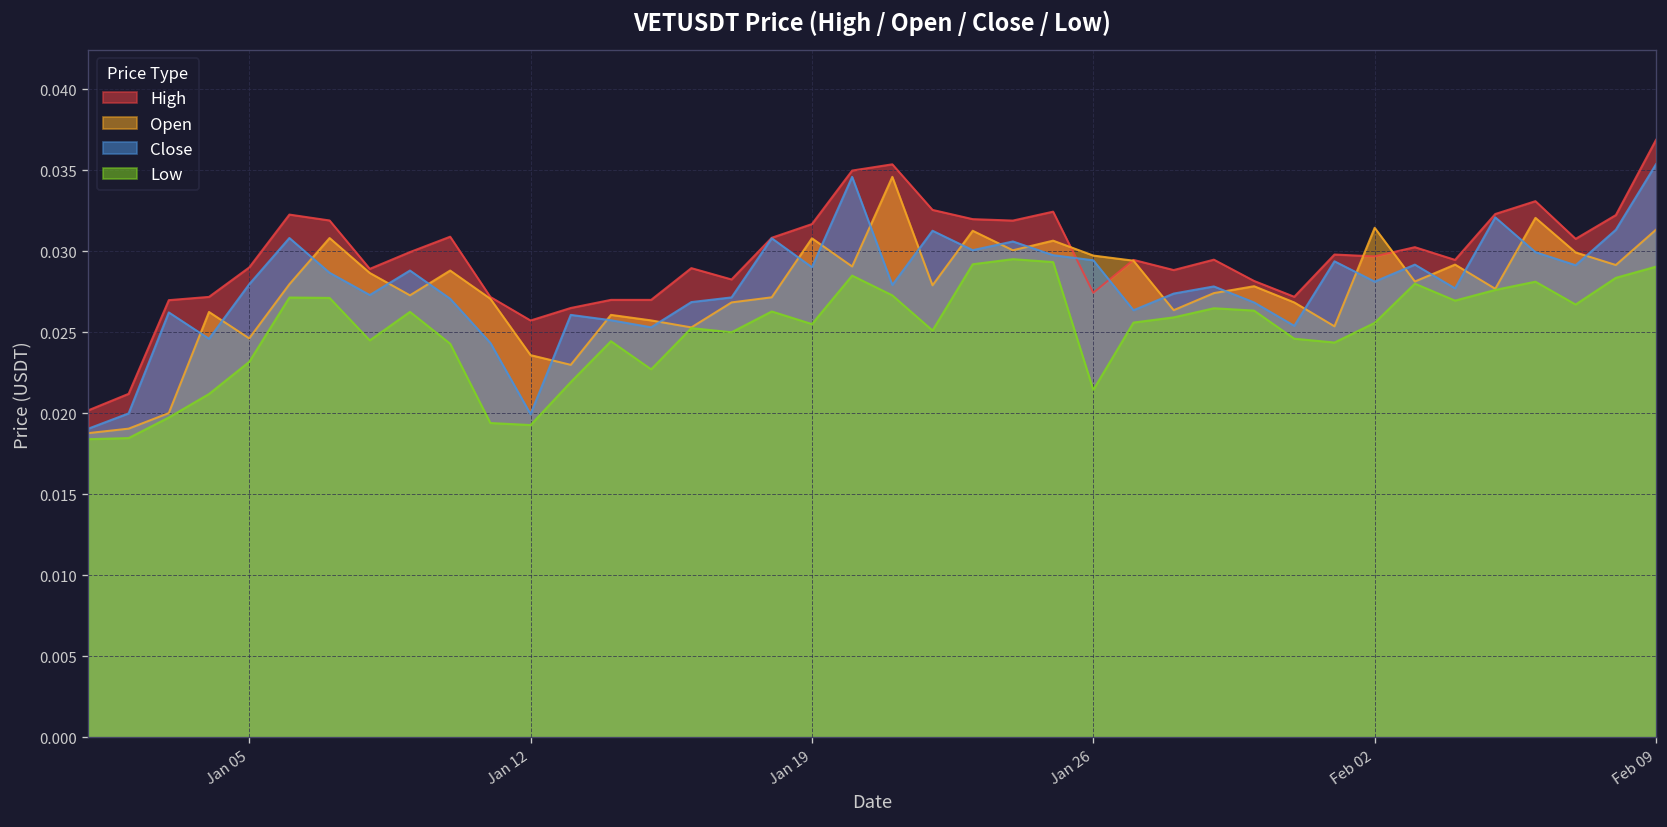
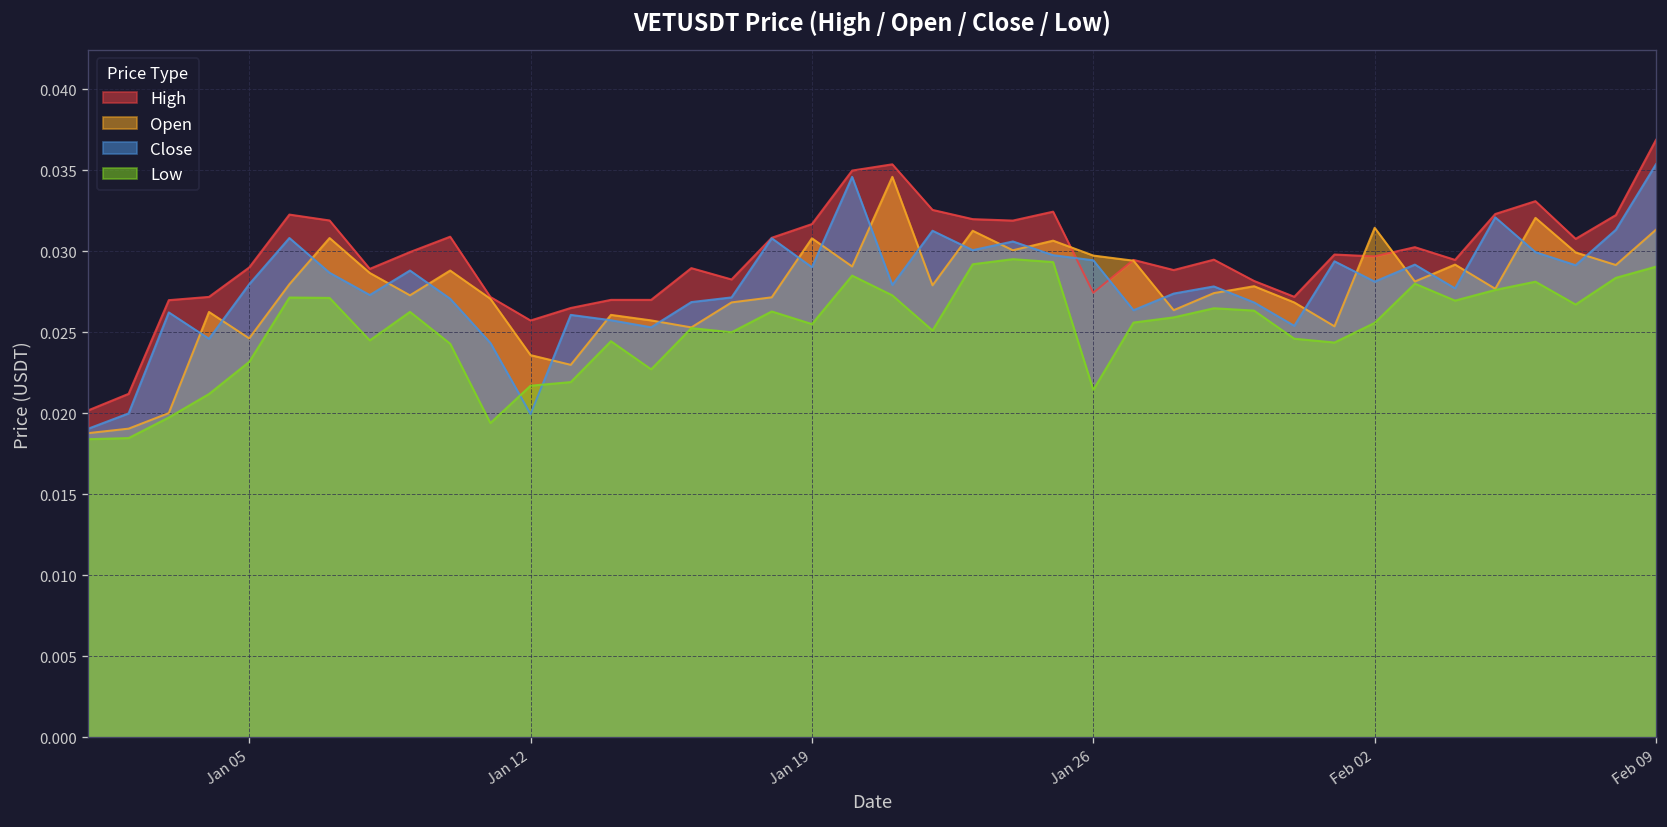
  {
    "High": {
      "Jan 05": 0.0290,
      "Jan 12": 0.0257,
      "Jan 19": 0.0317,
      "Jan 26": 0.0274,
      "Feb 02": 0.0297,
      "Feb 09": 0.0369
    },
    "Open": {
      "Jan 05": 0.0246,
      "Jan 12": 0.0236,
      "Jan 19": 0.0308,
      "Jan 26": 0.0297,
      "Feb 02": 0.0315,
      "Feb 09": 0.0313
    },
    "Close": {
      "Jan 05": 0.0280,
      "Jan 12": 0.0200,
      "Jan 19": 0.0290,
      "Jan 26": 0.0294,
      "Feb 02": 0.0281,
      "Feb 09": 0.0354
    },
    "Low": {
      "Jan 05": 0.0232,
-     "Jan 12": 0.0193,
+     "Jan 12": 0.0217,
      "Jan 19": 0.0255,
      "Jan 26": 0.0214,
      "Feb 02": 0.0256,
      "Feb 09": 0.0291
    }
  }
